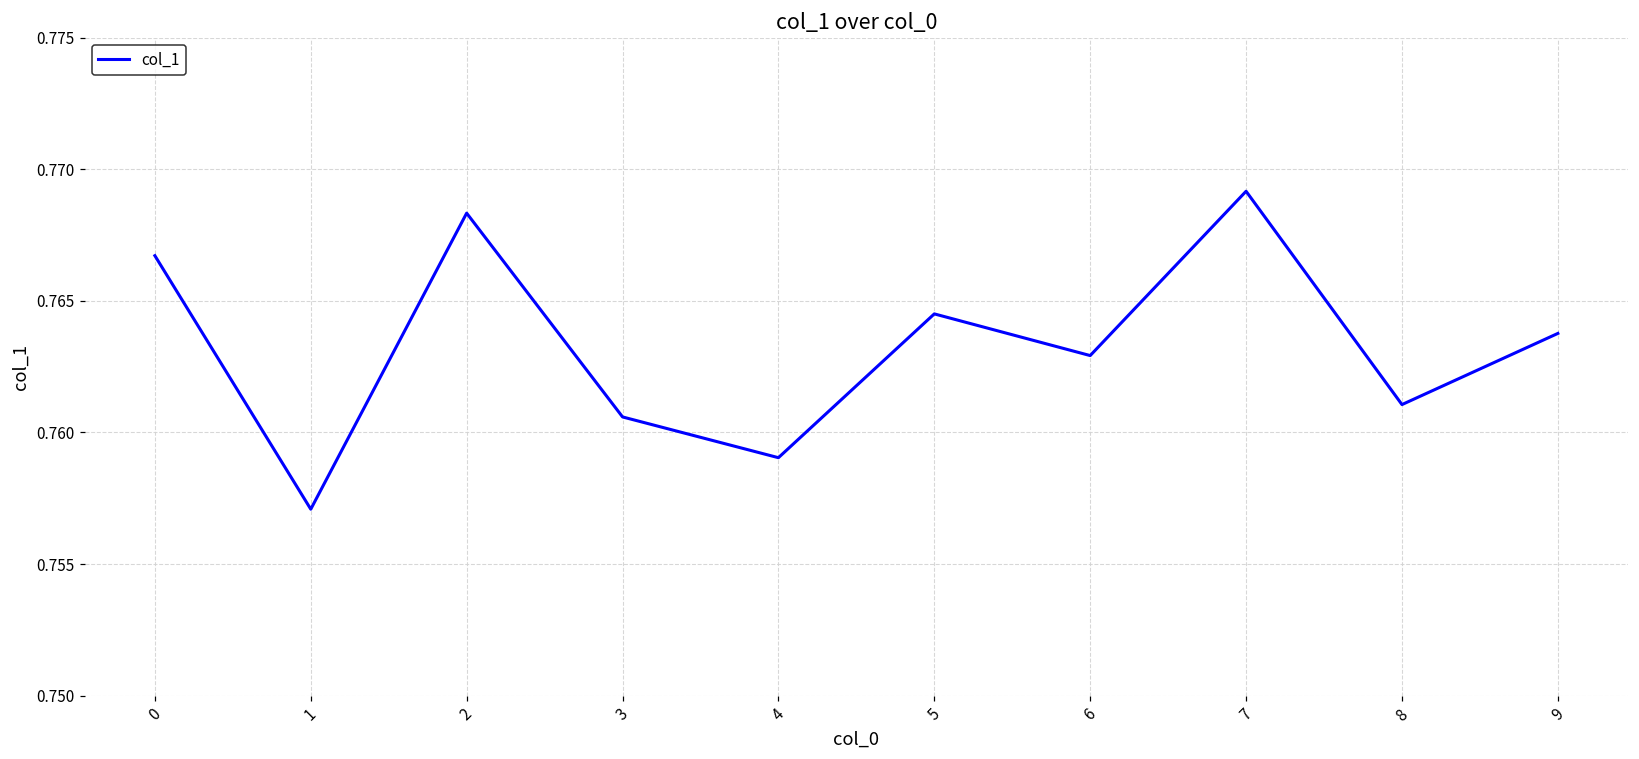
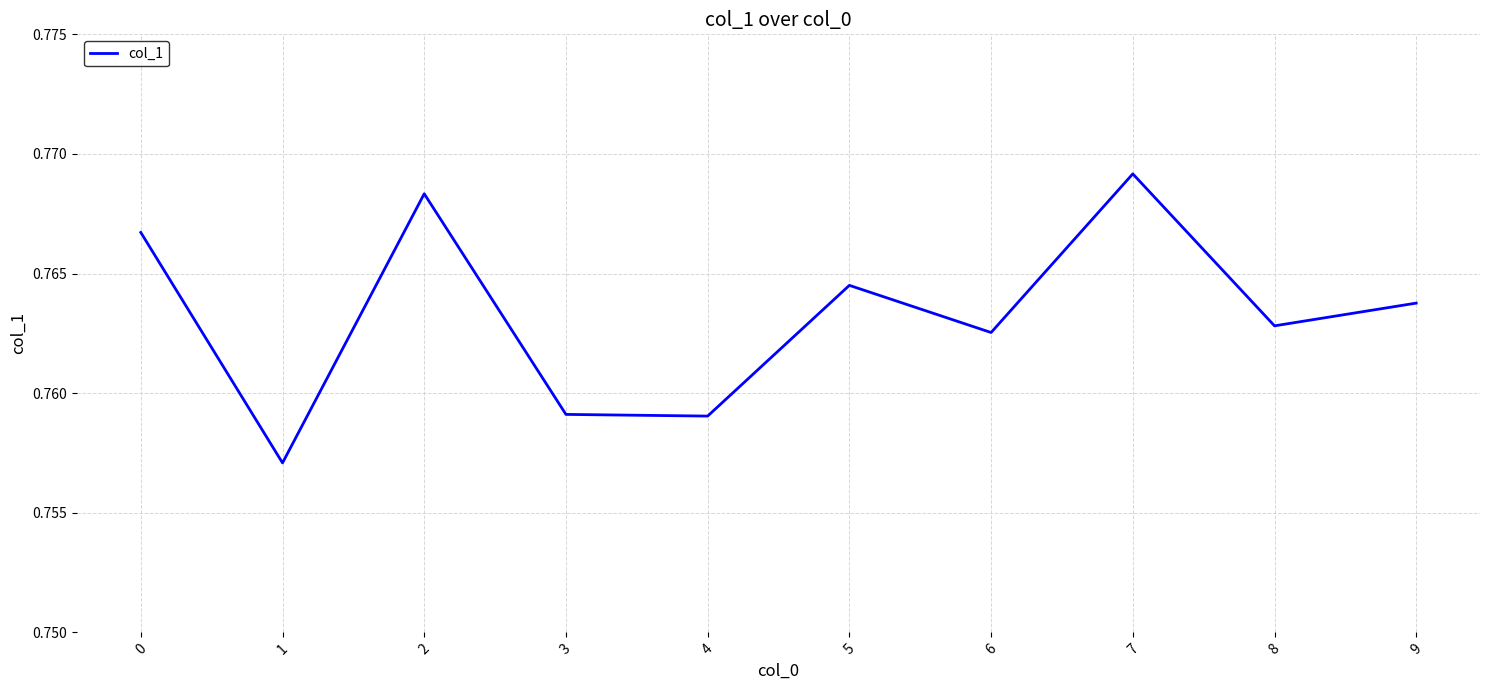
  {
    "0": 0.7667,
    "1": 0.7571,
    "2": 0.7683,
-   "3": 0.7606,
+   "3": 0.7591,
    "4": 0.7590,
    "5": 0.7645,
-   "6": 0.7629,
+   "6": 0.7625,
    "7": 0.7692,
-   "8": 0.7611,
+   "8": 0.7628,
    "9": 0.7638
  }
